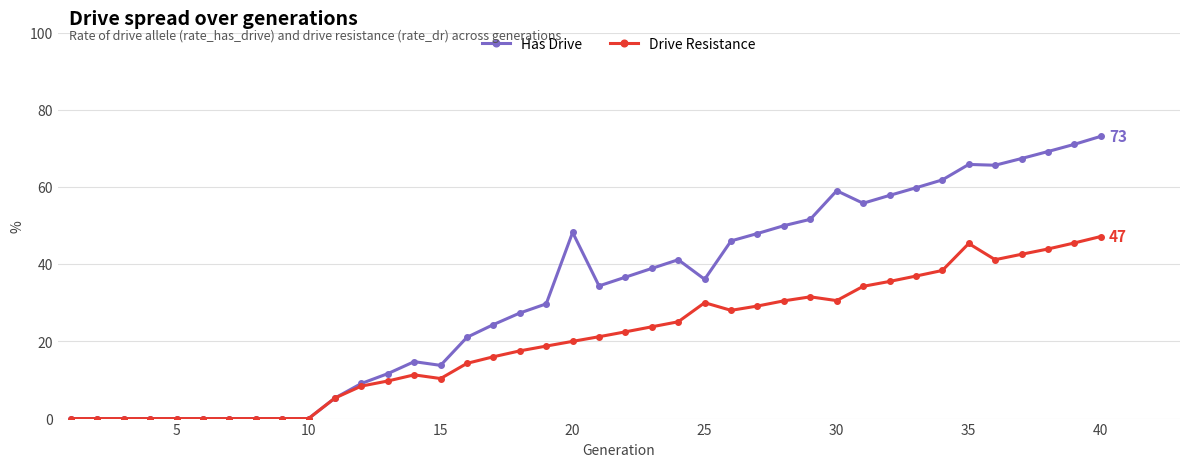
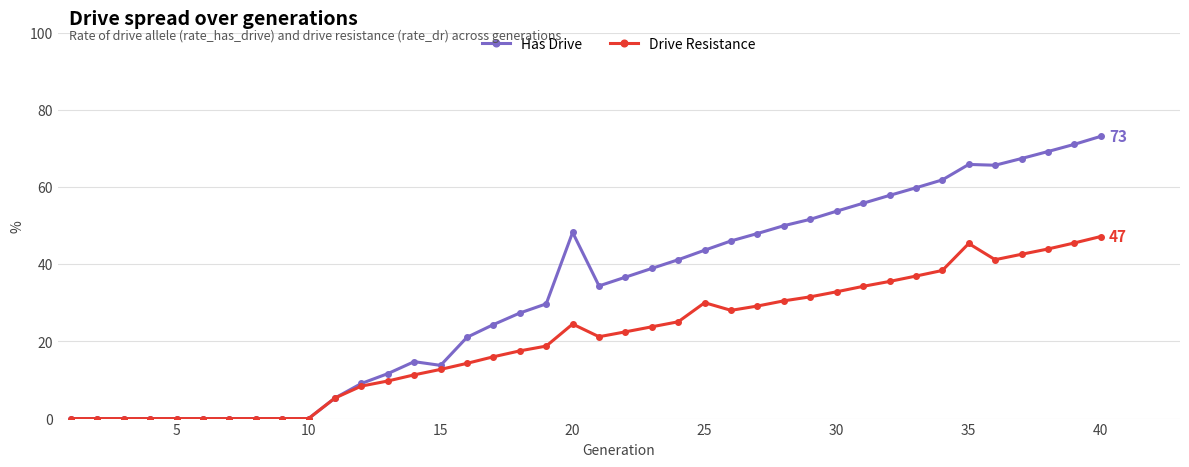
  {
    "Has Drive": {
      "15": 14,
      "20": 48,
-     "25": 36,
-     "30": 59,
+     "25": 44,
+     "30": 54,
      "35": 66
    },
    "Drive Resistance": {
-     "15": 10,
-     "20": 20,
+     "15": 13,
+     "20": 24,
      "25": 30,
-     "30": 31,
+     "30": 33,
      "35": 45
    }
  }
